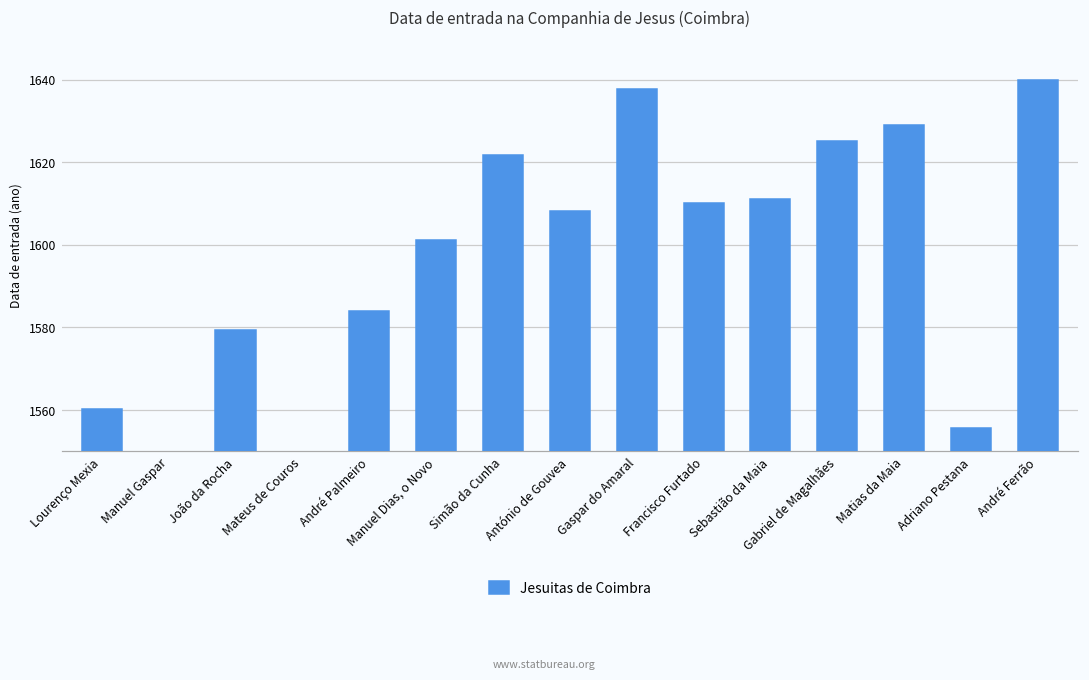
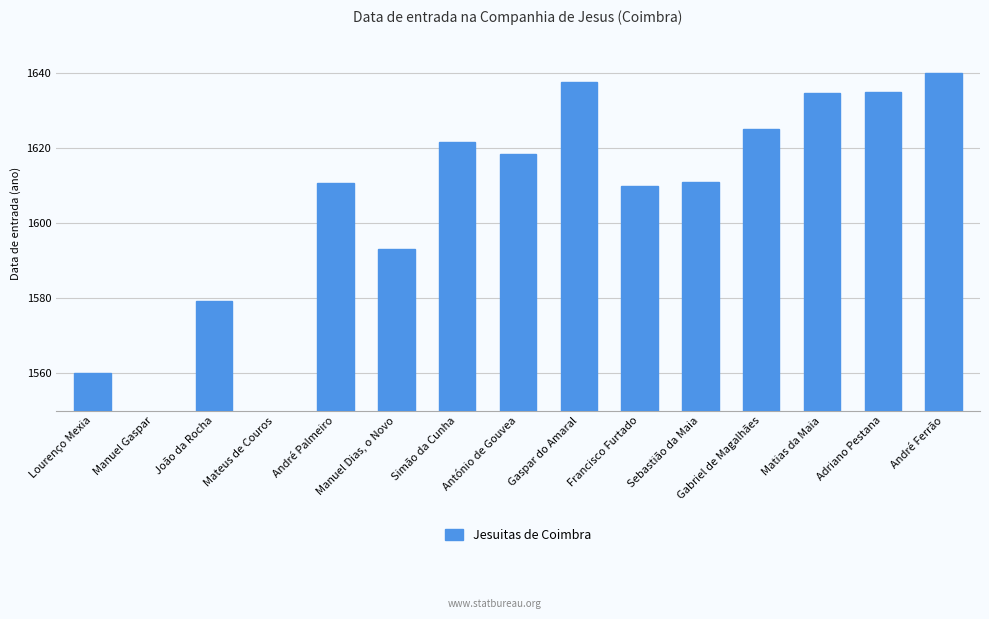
  {
    "Lourenço Mexia": 1560,
    "João da Rocha": 1579,
-   "André Palmeiro": 1584,
-   "Manuel Dias, o Novo": 1601,
+   "André Palmeiro": 1611,
+   "Manuel Dias, o Novo": 1593,
    "Simão da Cunha": 1622,
-   "António de Gouvea": 1608,
+   "António de Gouvea": 1619,
    "Gaspar do Amaral": 1638,
    "Francisco Furtado": 1610,
    "Sebastião da Maia": 1611,
    "Gabriel de Magalhães": 1625,
-   "Matias da Maia": 1629,
-   "Adriano Pestana": 1555,
+   "Matias da Maia": 1635,
+   "Adriano Pestana": 1635,
    "André Ferrão": 1640
  }
